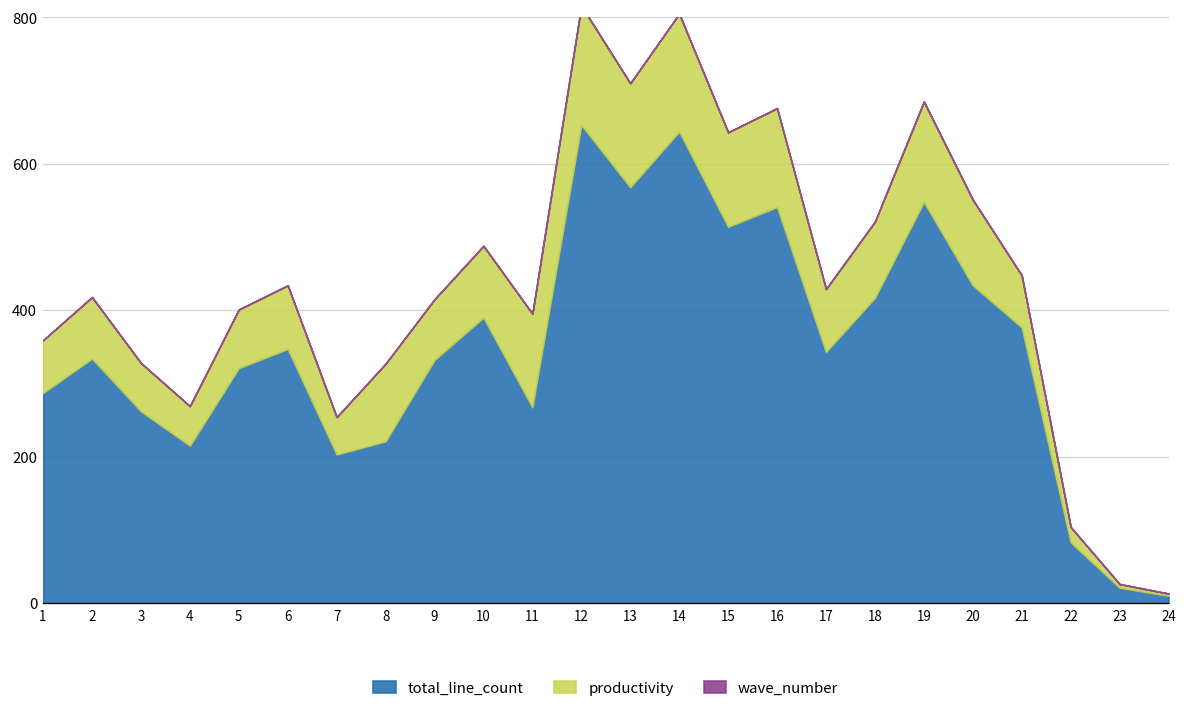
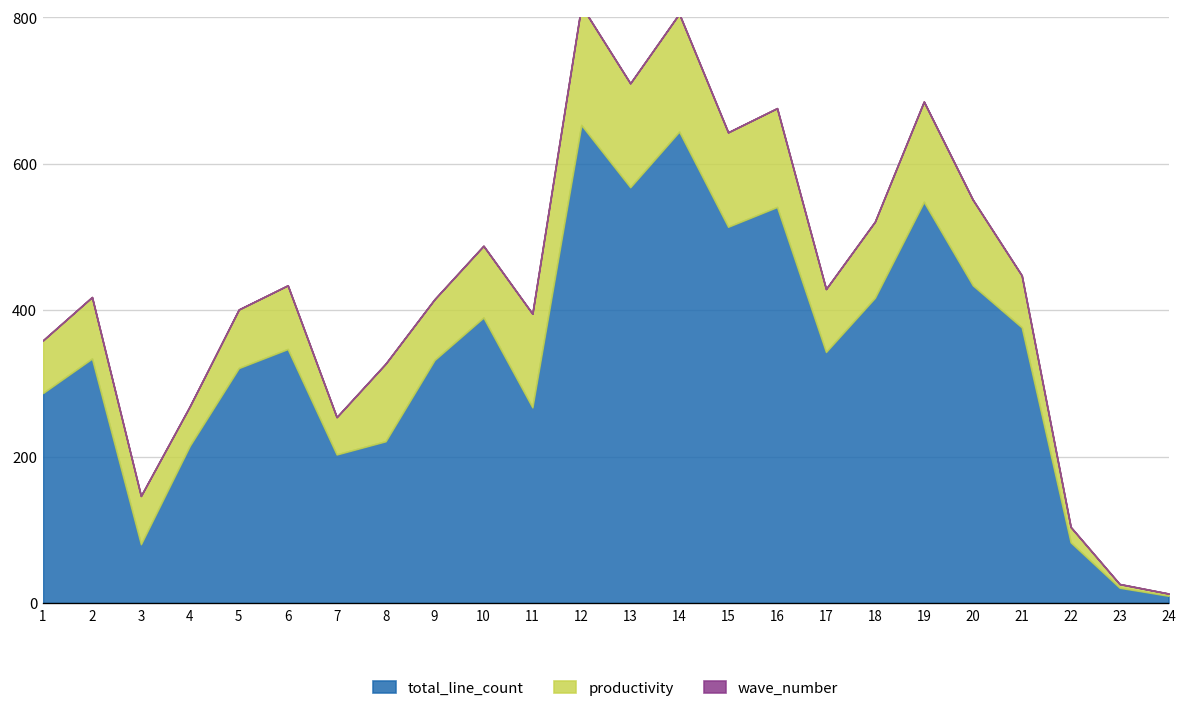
  {
    "total_line_count": {
      "1": 290,
      "2": 330,
-     "3": 260,
+     "3": 80,
      "4": 220,
      "5": 320,
      "6": 350,
      "7": 200,
      "8": 220,
      "9": 330,
      "10": 390,
      "11": 270,
      "12": 650,
      "13": 570,
      "14": 640,
      "15": 510,
      "16": 540,
      "17": 340,
      "18": 420,
      "19": 550,
      "20": 430,
      "21": 380,
      "22": 80,
      "23": 20
    }
  }
